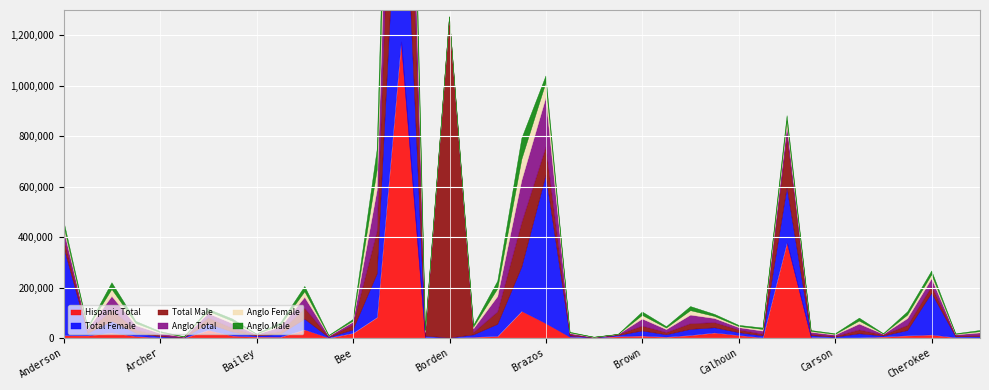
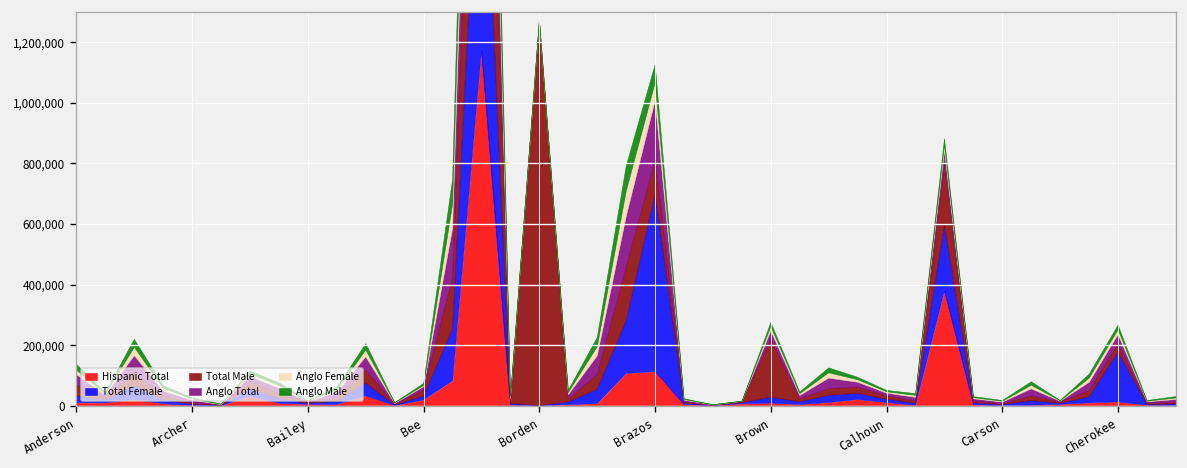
  {
    "Hispanic Total": {
      "Anderson": "10,000",
      "Bee": "20,000",
-     "Brazos": "60,000",
+     "Brazos": "110,000",
      "Calhoun": "10,000",
      "Cherokee": "10,000"
    },
    "Total Female": {
-     "Anderson": "350,000",
+     "Anderson": "20,000",
      "Bee": "10,000",
      "Brazos": "590,000",
      "Brown": "20,000",
      "Calhoun": "10,000",
      "Cherokee": "160,000"
    },
    "Total Male": {
      "Anderson": "40,000",
      "Bee": "20,000",
      "Brazos": "110,000",
-     "Brown": "20,000",
+     "Brown": "190,000",
      "Cherokee": "30,000"
    },
    "Anglo Total": {
      "Anderson": "30,000",
      "Brazos": "200,000",
      "Brown": "30,000",
      "Cherokee": "30,000"
    },
    "Anglo Female": {
      "Anderson": "20,000",
      "Brazos": "60,000",
      "Brown": "10,000",
      "Cherokee": "20,000"
    },
    "Anglo Male": {
      "Anderson": "20,000",
-     "Brazos": "30,000",
+     "Brazos": "60,000",
      "Brown": "10,000",
      "Cherokee": "20,000"
    }
  }
